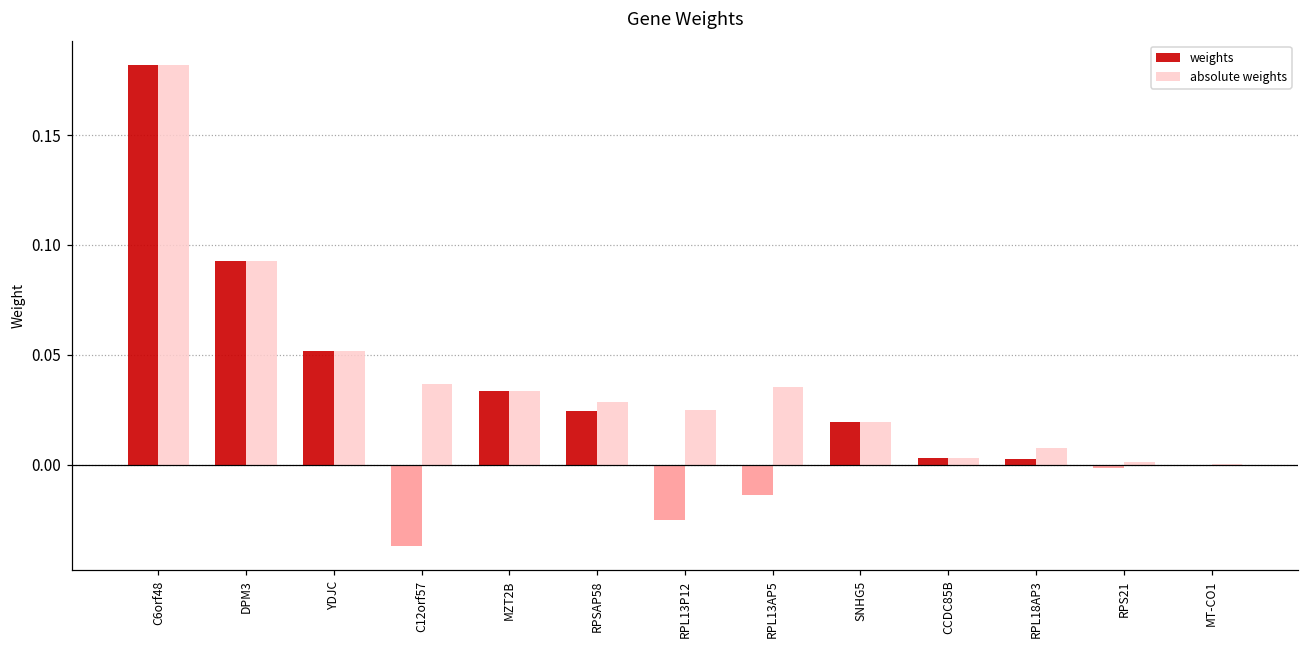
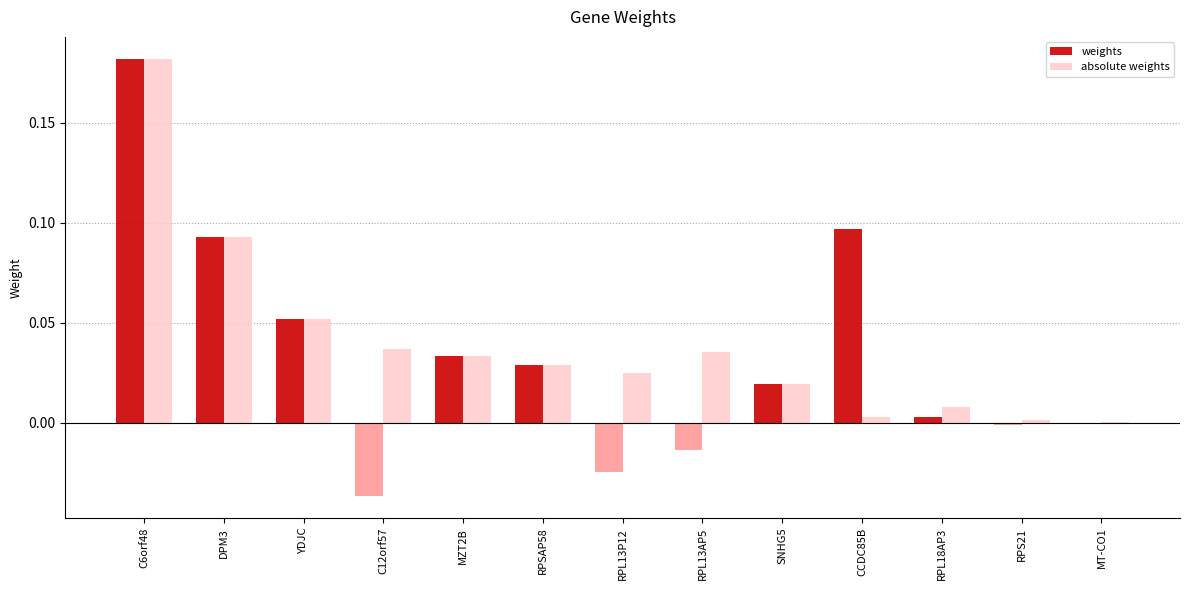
  {
    "weights": {
      "C6orf48": 0.182,
      "DPM3": 0.093,
      "YDJC": 0.052,
      "C12orf57": -0.037,
      "MZT2B": 0.033,
-     "RPSAP58": 0.024,
+     "RPSAP58": 0.029,
      "RPL13P12": -0.025,
      "RPL13AP5": -0.014,
      "SNHG5": 0.019,
-     "CCDC85B": 0.003,
+     "CCDC85B": 0.097,
      "RPL18AP3": 0.003
    },
    "absolute weights": {
      "C6orf48": 0.182,
      "DPM3": 0.093,
      "YDJC": 0.052,
      "C12orf57": 0.037,
      "MZT2B": 0.033,
      "RPSAP58": 0.029,
      "RPL13P12": 0.025,
      "RPL13AP5": 0.036,
      "SNHG5": 0.019,
      "CCDC85B": 0.003,
      "RPL18AP3": 0.008
    }
  }
